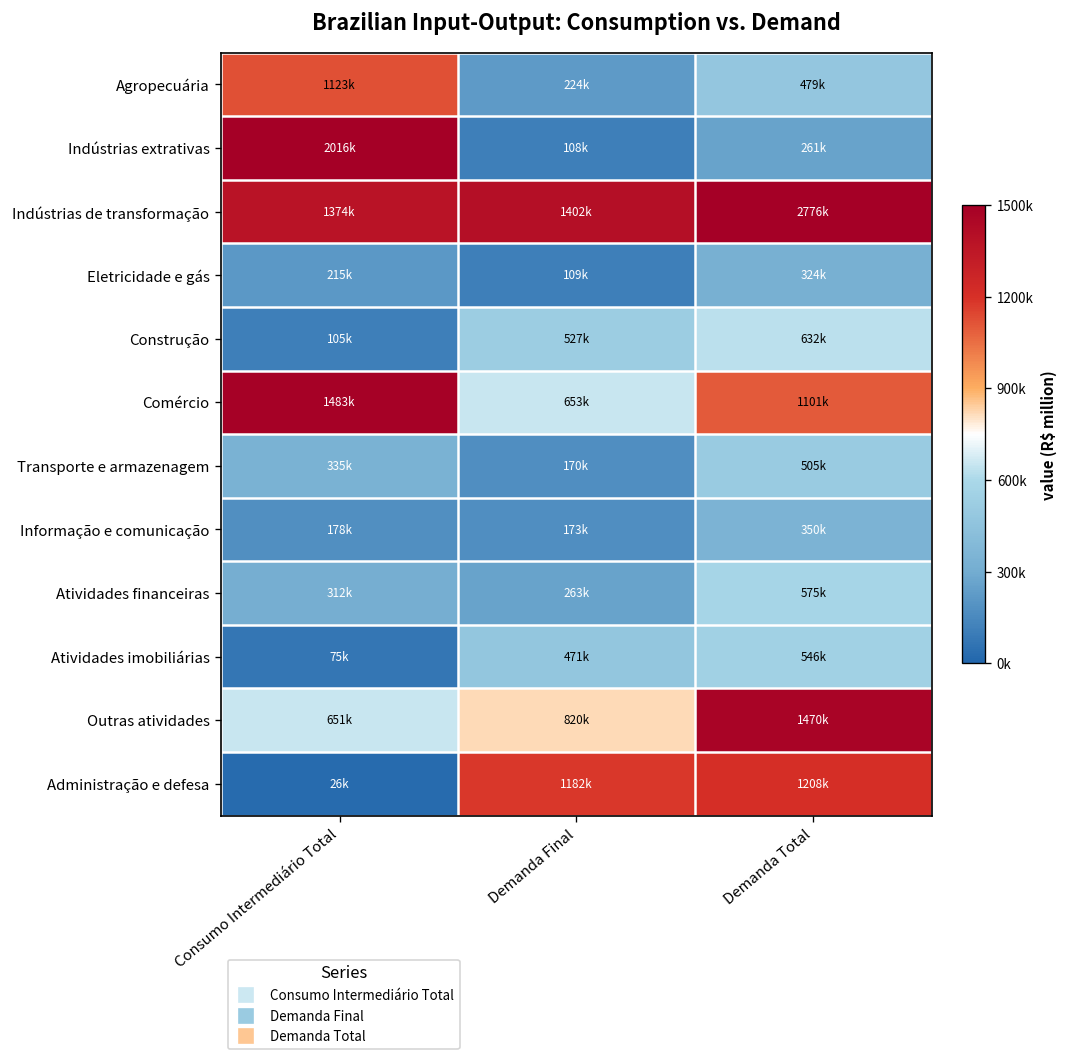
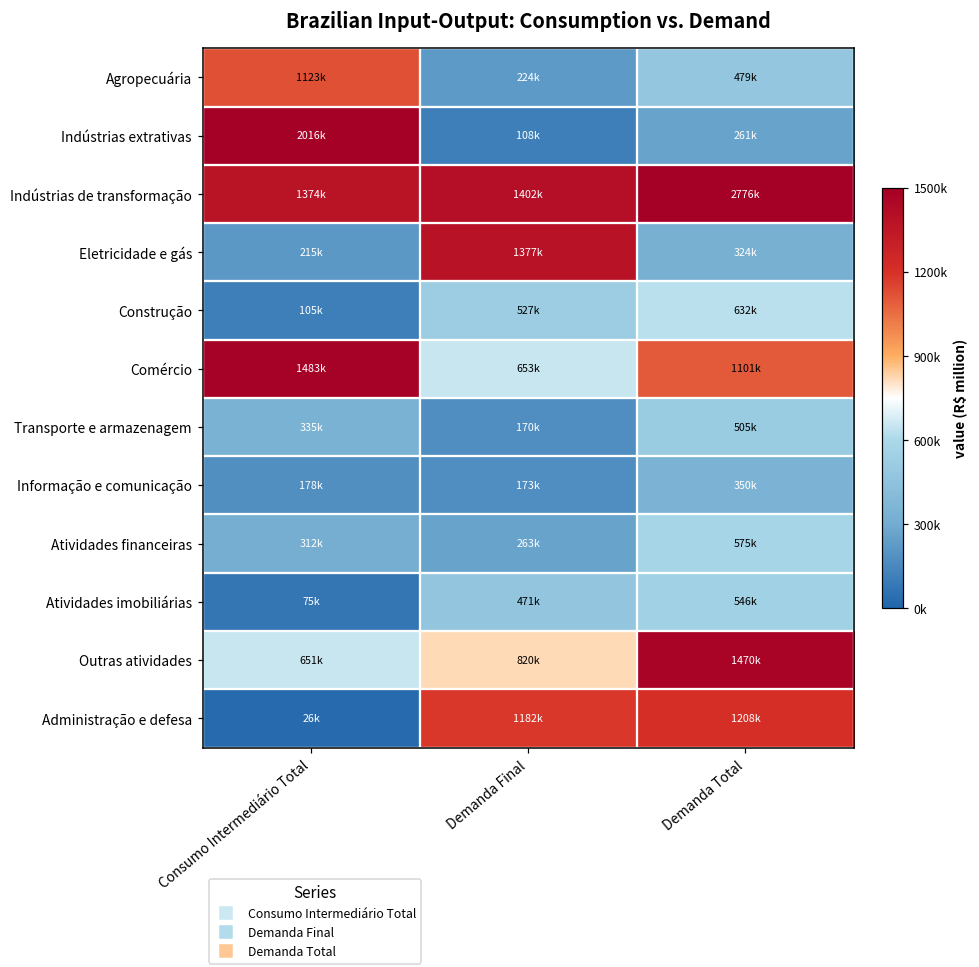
  {
    "Agropecuária": {
      "Consumo Intermediário Total": "1123k",
      "Demanda Final": "224k",
      "Demanda Total": "479k"
    },
    "Indústrias extrativas": {
      "Consumo Intermediário Total": "2016k",
      "Demanda Final": "108k",
      "Demanda Total": "261k"
    },
    "Indústrias de transformação": {
      "Consumo Intermediário Total": "1374k",
      "Demanda Final": "1402k",
      "Demanda Total": "2776k"
    },
    "Eletricidade e gás": {
      "Consumo Intermediário Total": "215k",
-     "Demanda Final": "109k",
+     "Demanda Final": "1377k",
      "Demanda Total": "324k"
    },
    "Construção": {
      "Consumo Intermediário Total": "105k",
      "Demanda Final": "527k",
      "Demanda Total": "632k"
    },
    "Comércio": {
      "Consumo Intermediário Total": "1483k",
      "Demanda Final": "653k",
      "Demanda Total": "1101k"
    },
    "Transporte e armazenagem": {
      "Consumo Intermediário Total": "335k",
      "Demanda Final": "170k",
      "Demanda Total": "505k"
    },
    "Informação e comunicação": {
      "Consumo Intermediário Total": "178k",
      "Demanda Final": "173k",
      "Demanda Total": "350k"
    },
    "Atividades financeiras": {
      "Consumo Intermediário Total": "312k",
      "Demanda Final": "263k",
      "Demanda Total": "575k"
    },
    "Atividades imobiliárias": {
      "Consumo Intermediário Total": "75k",
      "Demanda Final": "471k",
      "Demanda Total": "546k"
    },
    "Outras atividades": {
      "Consumo Intermediário Total": "651k",
      "Demanda Final": "820k",
      "Demanda Total": "1470k"
    },
    "Administração e defesa": {
      "Consumo Intermediário Total": "26k",
      "Demanda Final": "1182k",
      "Demanda Total": "1208k"
    }
  }
